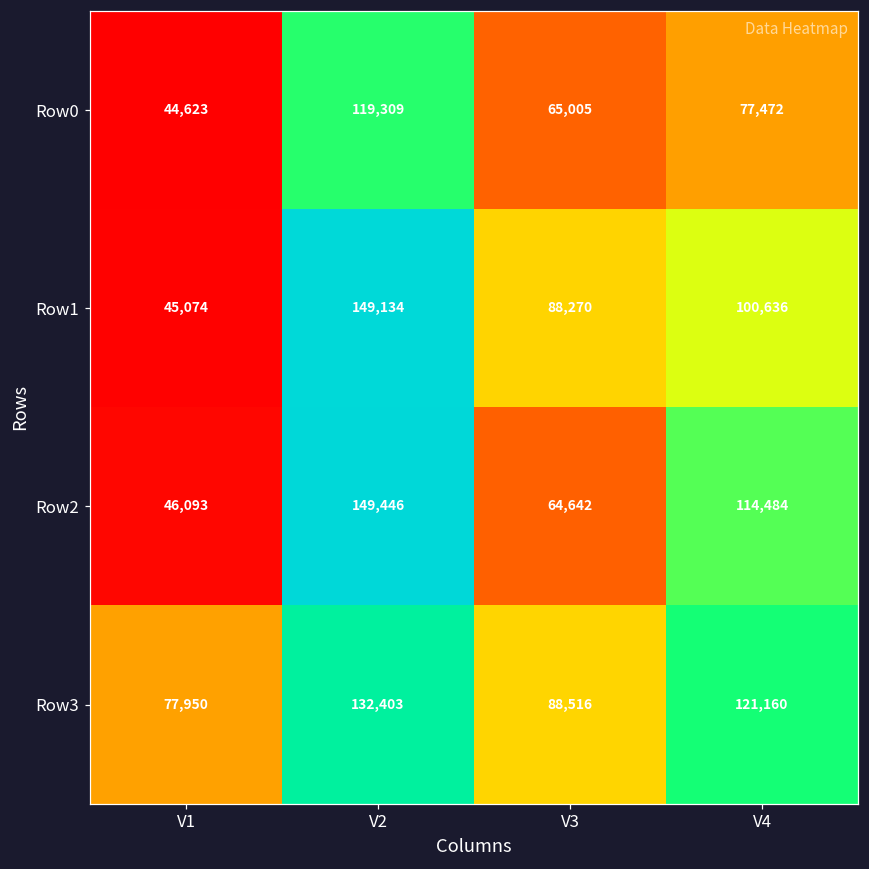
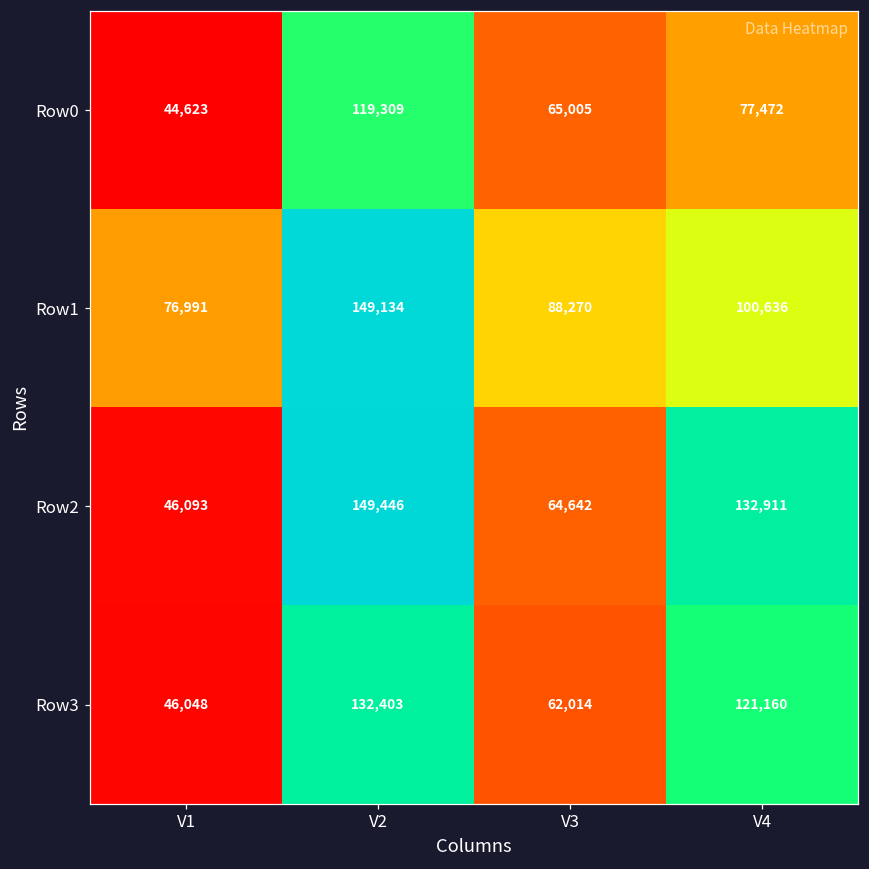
  {
    "Row0": {
      "V1": "44,623",
      "V2": "119,309",
      "V3": "65,005",
      "V4": "77,472"
    },
    "Row1": {
-     "V1": "45,074",
+     "V1": "76,991",
      "V2": "149,134",
      "V3": "88,270",
      "V4": "100,636"
    },
    "Row2": {
      "V1": "46,093",
      "V2": "149,446",
      "V3": "64,642",
-     "V4": "114,484"
+     "V4": "132,911"
    },
    "Row3": {
-     "V1": "77,950",
+     "V1": "46,048",
      "V2": "132,403",
-     "V3": "88,516",
+     "V3": "62,014",
      "V4": "121,160"
    }
  }
